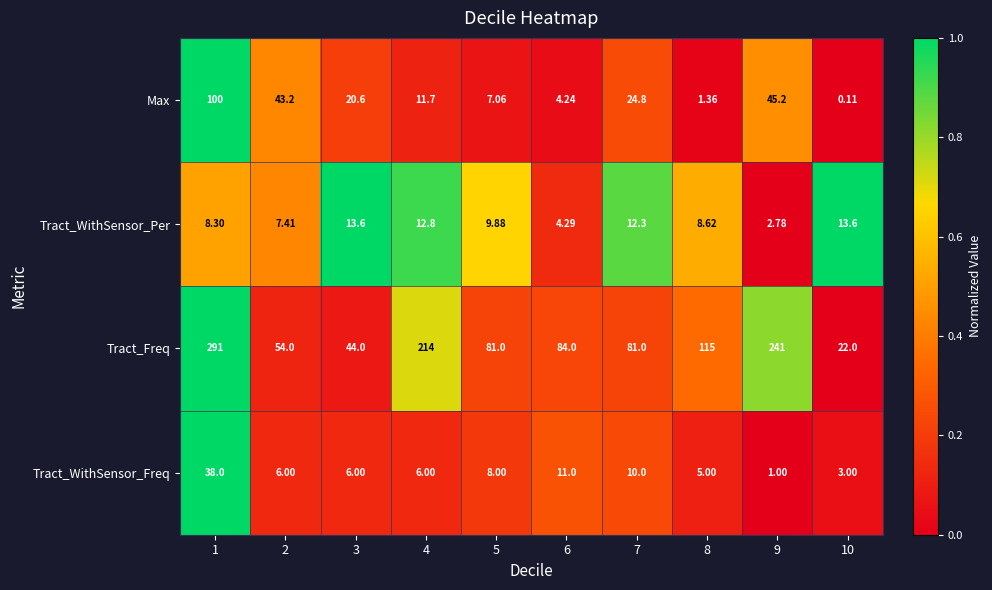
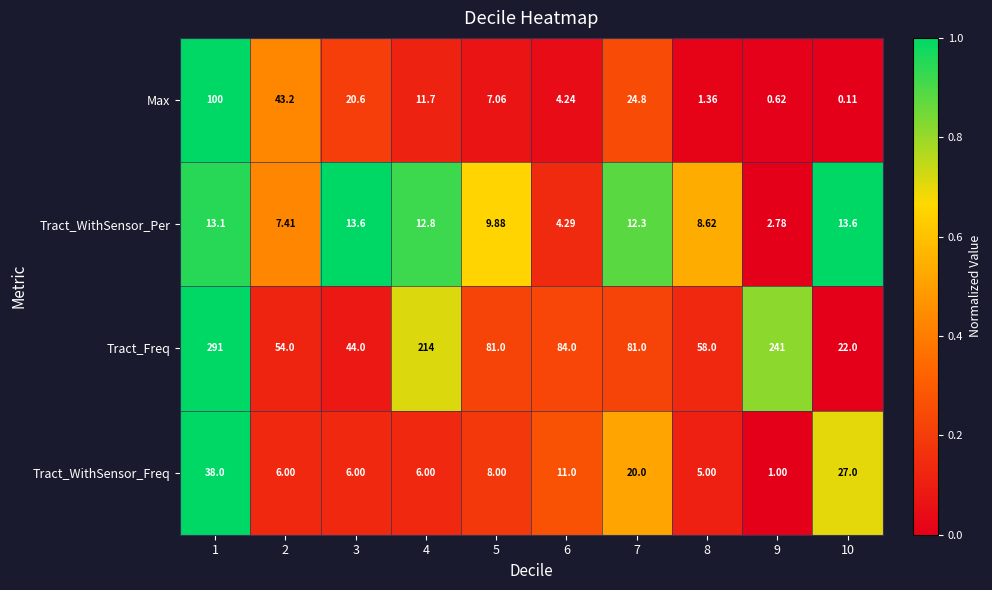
  {
    "Max": {
      "1": 100,
      "2": 43.2,
      "3": 20.6,
      "4": 11.7,
      "5": 7.06,
      "6": 4.24,
      "7": 24.8,
      "8": 1.36,
-     "9": 45.2,
+     "9": 0.62,
      "10": 0.11
    },
    "Tract_WithSensor_Per": {
-     "1": 8.30,
+     "1": 13.1,
      "2": 7.41,
      "3": 13.6,
      "4": 12.8,
      "5": 9.88,
      "6": 4.29,
      "7": 12.3,
      "8": 8.62,
      "9": 2.78,
      "10": 13.6
    },
    "Tract_Freq": {
      "1": 291,
      "2": 54.0,
      "3": 44.0,
      "4": 214,
      "5": 81.0,
      "6": 84.0,
      "7": 81.0,
-     "8": 115,
+     "8": 58.0,
      "9": 241,
      "10": 22.0
    },
    "Tract_WithSensor_Freq": {
      "1": 38.0,
      "2": 6.00,
      "3": 6.00,
      "4": 6.00,
      "5": 8.00,
      "6": 11.0,
-     "7": 10.0,
+     "7": 20.0,
      "8": 5.00,
      "9": 1.00,
-     "10": 3.00
+     "10": 27.0
    }
  }
